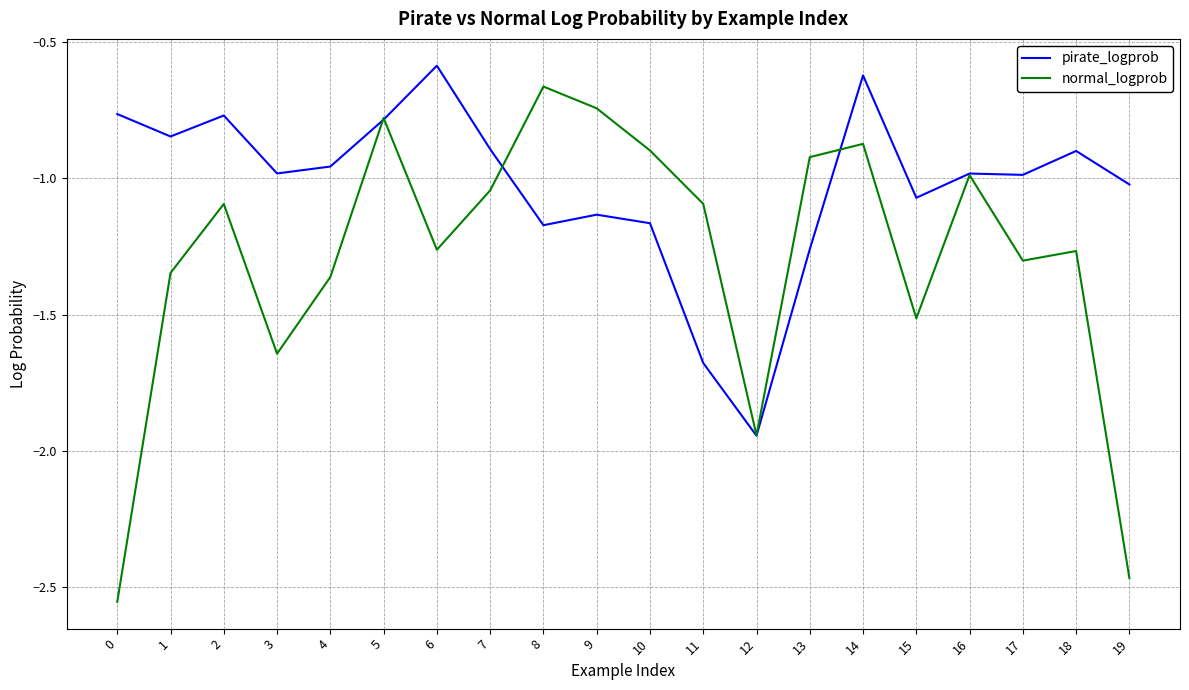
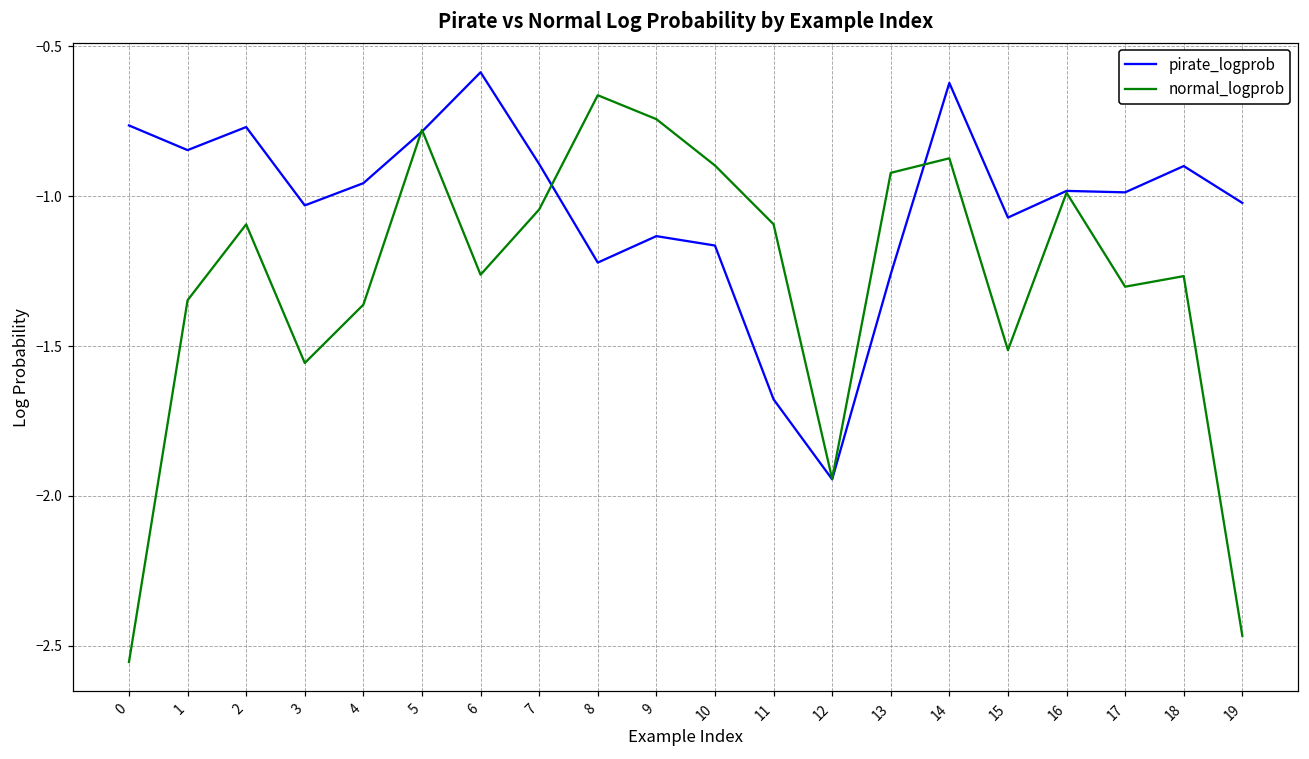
  {
    "pirate_logprob": {
      "0": -0.76,
      "1": -0.85,
      "2": -0.77,
-     "3": -0.98,
+     "3": -1.03,
      "4": -0.96,
      "6": -0.59,
      "7": -0.89,
-     "8": -1.17,
+     "8": -1.22,
      "9": -1.13,
      "10": -1.16,
      "11": -1.68,
      "13": -1.26,
      "14": -0.62,
      "15": -1.07,
      "17": -0.99,
      "18": -0.90,
      "19": -1.02
    },
    "normal_logprob": {
      "0": -2.55,
      "1": -1.35,
      "2": -1.09,
-     "3": -1.64,
+     "3": -1.56,
      "4": -1.36,
      "6": -1.26,
      "7": -1.04,
      "8": -0.66,
      "9": -0.74,
      "10": -0.90,
      "11": -1.09,
      "13": -0.92,
      "14": -0.87,
      "15": -1.51,
      "17": -1.30,
      "18": -1.27,
      "19": -2.47
    }
  }
